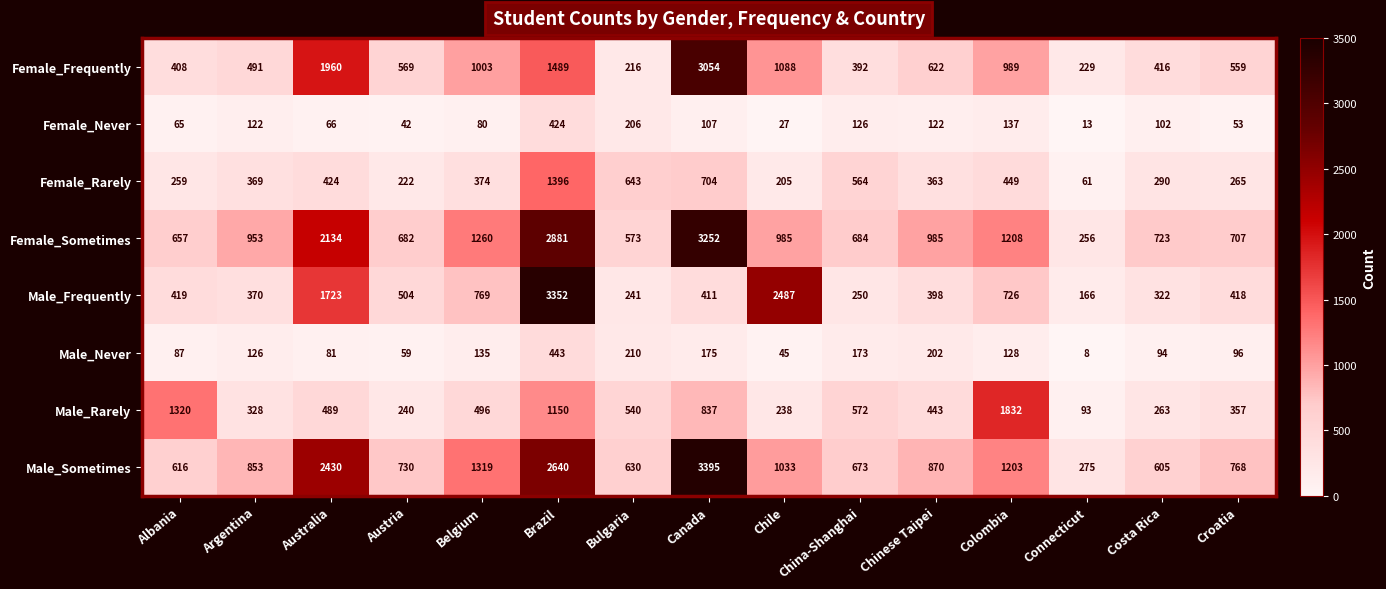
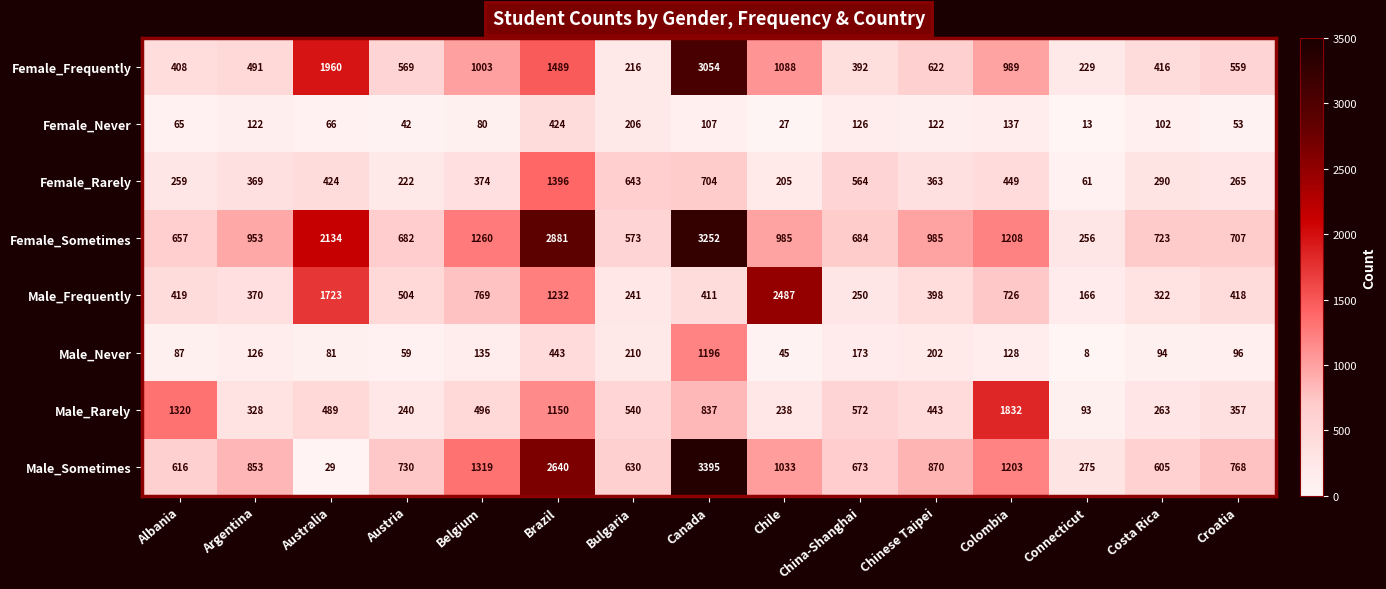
  {
    "Female_Frequently": {
      "Albania": 408,
      "Argentina": 491,
      "Australia": 1960,
      "Austria": 569,
      "Belgium": 1003,
      "Brazil": 1489,
      "Bulgaria": 216,
      "Canada": 3054,
      "Chile": 1088,
      "China-Shanghai": 392,
      "Chinese Taipei": 622,
      "Colombia": 989,
      "Connecticut": 229,
      "Costa Rica": 416,
      "Croatia": 559
    },
    "Female_Never": {
      "Albania": 65,
      "Argentina": 122,
      "Australia": 66,
      "Austria": 42,
      "Belgium": 80,
      "Brazil": 424,
      "Bulgaria": 206,
      "Canada": 107,
      "Chile": 27,
      "China-Shanghai": 126,
      "Chinese Taipei": 122,
      "Colombia": 137,
      "Connecticut": 13,
      "Costa Rica": 102,
      "Croatia": 53
    },
    "Female_Rarely": {
      "Albania": 259,
      "Argentina": 369,
      "Australia": 424,
      "Austria": 222,
      "Belgium": 374,
      "Brazil": 1396,
      "Bulgaria": 643,
      "Canada": 704,
      "Chile": 205,
      "China-Shanghai": 564,
      "Chinese Taipei": 363,
      "Colombia": 449,
      "Connecticut": 61,
      "Costa Rica": 290,
      "Croatia": 265
    },
    "Female_Sometimes": {
      "Albania": 657,
      "Argentina": 953,
      "Australia": 2134,
      "Austria": 682,
      "Belgium": 1260,
      "Brazil": 2881,
      "Bulgaria": 573,
      "Canada": 3252,
      "Chile": 985,
      "China-Shanghai": 684,
      "Chinese Taipei": 985,
      "Colombia": 1208,
      "Connecticut": 256,
      "Costa Rica": 723,
      "Croatia": 707
    },
    "Male_Frequently": {
      "Albania": 419,
      "Argentina": 370,
      "Australia": 1723,
      "Austria": 504,
      "Belgium": 769,
-     "Brazil": 3352,
+     "Brazil": 1232,
      "Bulgaria": 241,
      "Canada": 411,
      "Chile": 2487,
      "China-Shanghai": 250,
      "Chinese Taipei": 398,
      "Colombia": 726,
      "Connecticut": 166,
      "Costa Rica": 322,
      "Croatia": 418
    },
    "Male_Never": {
      "Albania": 87,
      "Argentina": 126,
      "Australia": 81,
      "Austria": 59,
      "Belgium": 135,
      "Brazil": 443,
      "Bulgaria": 210,
-     "Canada": 175,
+     "Canada": 1196,
      "Chile": 45,
      "China-Shanghai": 173,
      "Chinese Taipei": 202,
      "Colombia": 128,
      "Connecticut": 8,
      "Costa Rica": 94,
      "Croatia": 96
    },
    "Male_Rarely": {
      "Albania": 1320,
      "Argentina": 328,
      "Australia": 489,
      "Austria": 240,
      "Belgium": 496,
      "Brazil": 1150,
      "Bulgaria": 540,
      "Canada": 837,
      "Chile": 238,
      "China-Shanghai": 572,
      "Chinese Taipei": 443,
      "Colombia": 1832,
      "Connecticut": 93,
      "Costa Rica": 263,
      "Croatia": 357
    },
    "Male_Sometimes": {
      "Albania": 616,
      "Argentina": 853,
-     "Australia": 2430,
+     "Australia": 29,
      "Austria": 730,
      "Belgium": 1319,
      "Brazil": 2640,
      "Bulgaria": 630,
      "Canada": 3395,
      "Chile": 1033,
      "China-Shanghai": 673,
      "Chinese Taipei": 870,
      "Colombia": 1203,
      "Connecticut": 275,
      "Costa Rica": 605,
      "Croatia": 768
    }
  }
